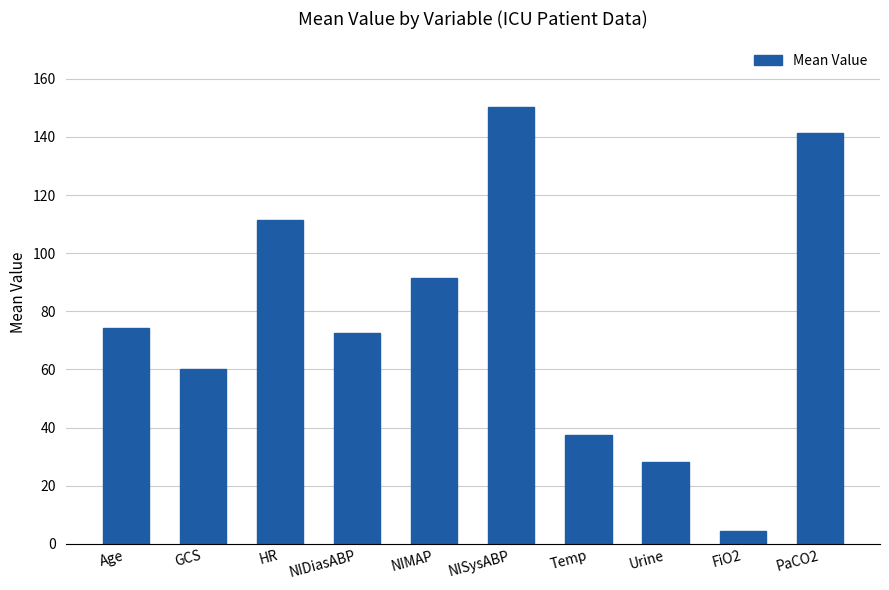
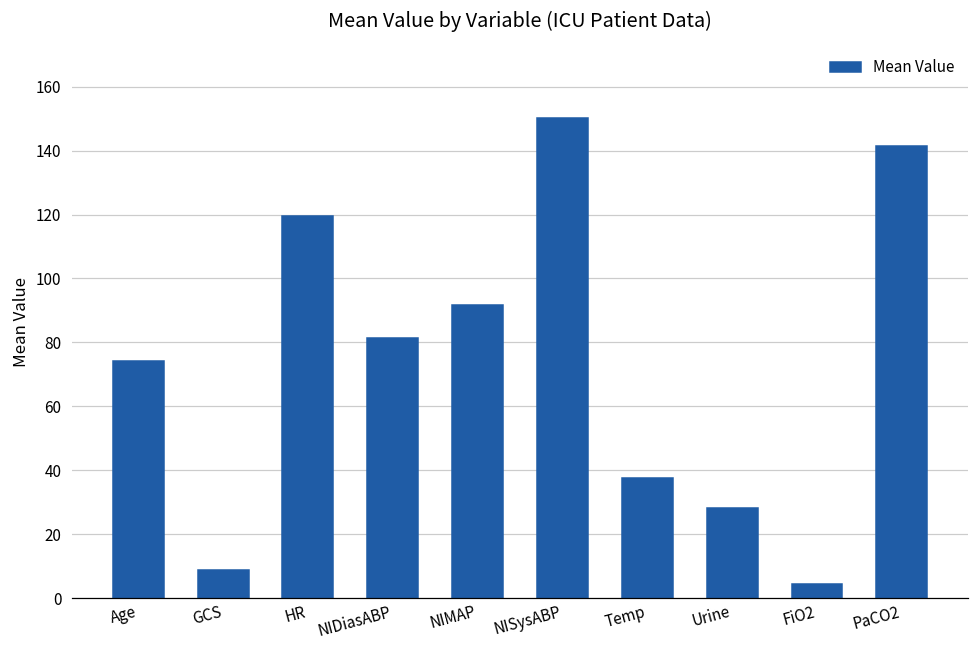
  {
    "Age": 74,
-   "GCS": 60,
-   "HR": 111,
-   "NIDiasABP": 73,
+   "GCS": 9,
+   "HR": 119,
+   "NIDiasABP": 81,
    "NIMAP": 92,
    "NISysABP": 150,
    "Temp": 38,
    "Urine": 28,
    "FiO2": 4,
    "PaCO2": 141
  }
